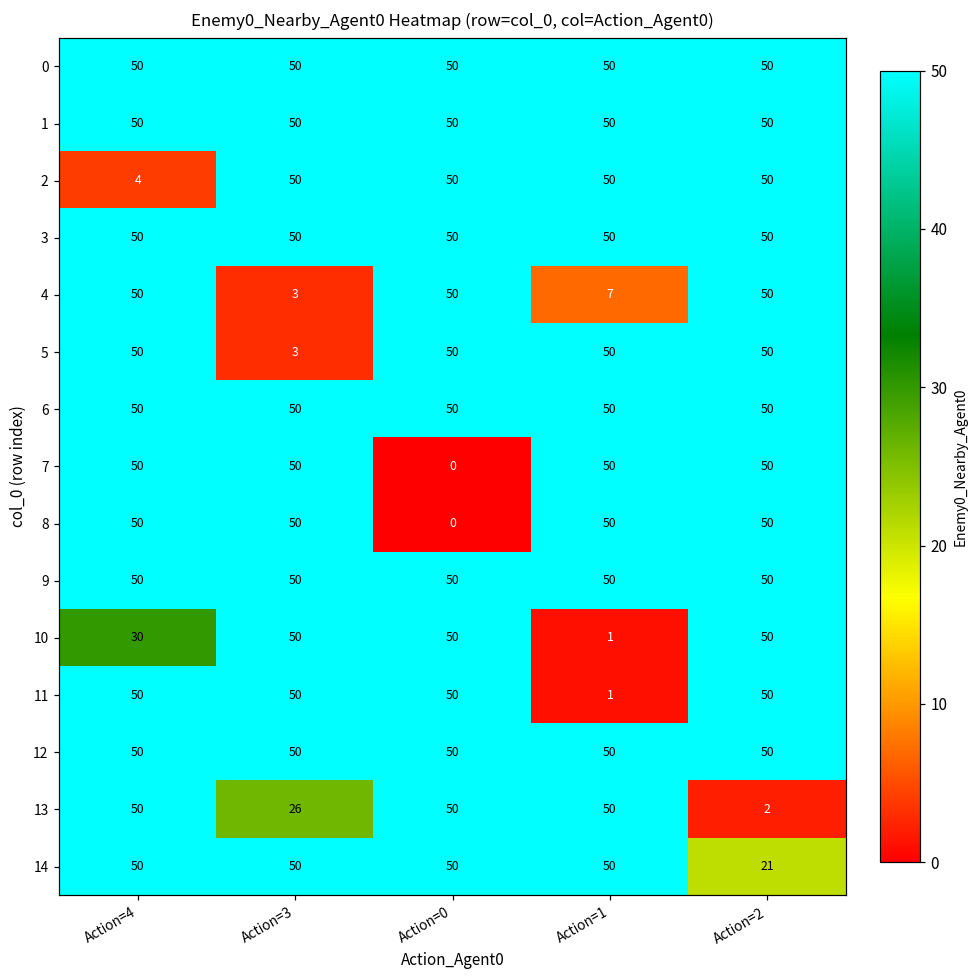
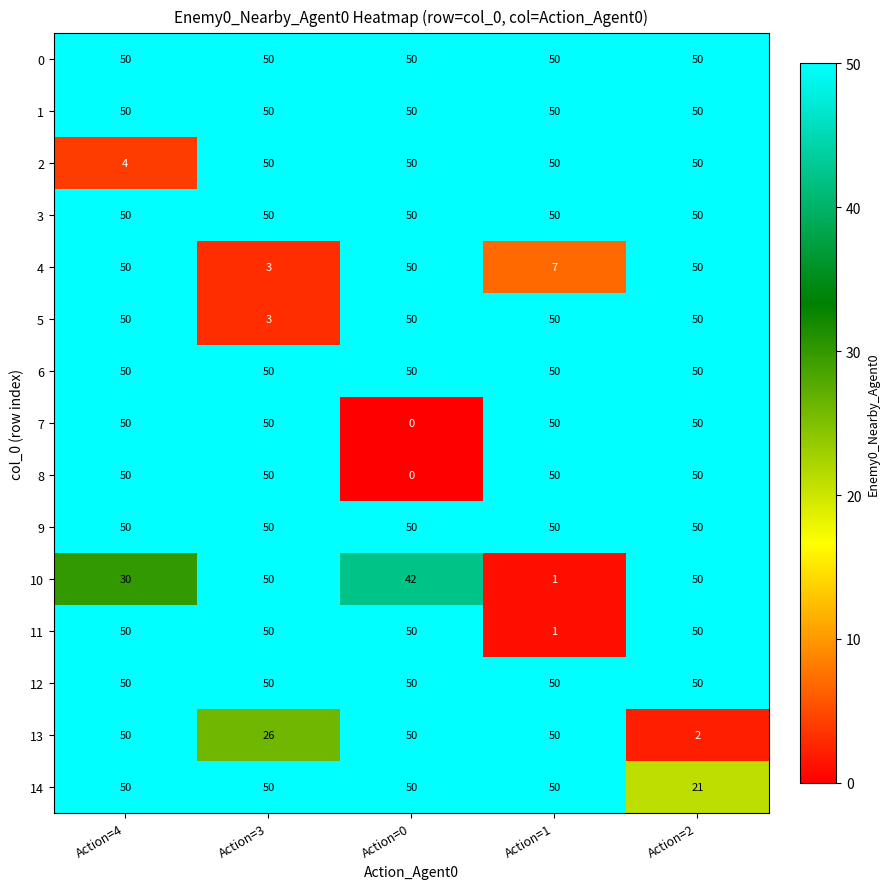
  {
    "0": {
      "Action=4": 50,
      "Action=3": 50,
      "Action=0": 50,
      "Action=1": 50,
      "Action=2": 50
    },
    "1": {
      "Action=4": 50,
      "Action=3": 50,
      "Action=0": 50,
      "Action=1": 50,
      "Action=2": 50
    },
    "2": {
      "Action=4": 4,
      "Action=3": 50,
      "Action=0": 50,
      "Action=1": 50,
      "Action=2": 50
    },
    "3": {
      "Action=4": 50,
      "Action=3": 50,
      "Action=0": 50,
      "Action=1": 50,
      "Action=2": 50
    },
    "4": {
      "Action=4": 50,
      "Action=3": 3,
      "Action=0": 50,
      "Action=1": 7,
      "Action=2": 50
    },
    "5": {
      "Action=4": 50,
      "Action=3": 3,
      "Action=0": 50,
      "Action=1": 50,
      "Action=2": 50
    },
    "6": {
      "Action=4": 50,
      "Action=3": 50,
      "Action=0": 50,
      "Action=1": 50,
      "Action=2": 50
    },
    "7": {
      "Action=4": 50,
      "Action=3": 50,
      "Action=0": 0,
      "Action=1": 50,
      "Action=2": 50
    },
    "8": {
      "Action=4": 50,
      "Action=3": 50,
      "Action=0": 0,
      "Action=1": 50,
      "Action=2": 50
    },
    "9": {
      "Action=4": 50,
      "Action=3": 50,
      "Action=0": 50,
      "Action=1": 50,
      "Action=2": 50
    },
    "10": {
      "Action=4": 30,
      "Action=3": 50,
-     "Action=0": 50,
+     "Action=0": 42,
      "Action=1": 1,
      "Action=2": 50
    },
    "11": {
      "Action=4": 50,
      "Action=3": 50,
      "Action=0": 50,
      "Action=1": 1,
      "Action=2": 50
    },
    "12": {
      "Action=4": 50,
      "Action=3": 50,
      "Action=0": 50,
      "Action=1": 50,
      "Action=2": 50
    },
    "13": {
      "Action=4": 50,
      "Action=3": 26,
      "Action=0": 50,
      "Action=1": 50,
      "Action=2": 2
    },
    "14": {
      "Action=4": 50,
      "Action=3": 50,
      "Action=0": 50,
      "Action=1": 50,
      "Action=2": 21
    }
  }
